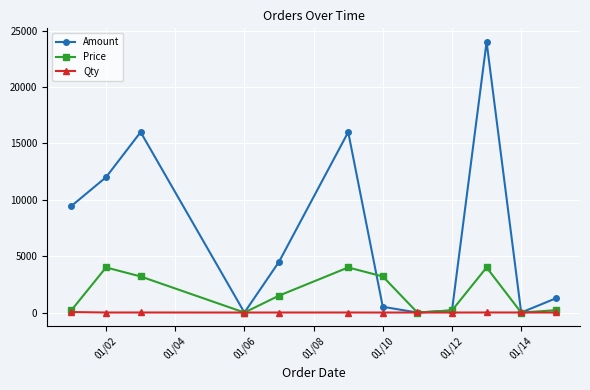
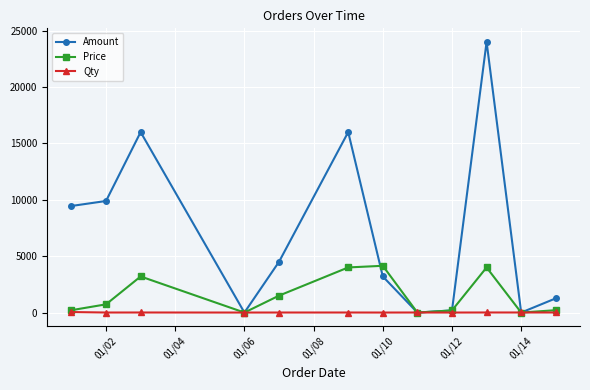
  {
    "Amount": {
-     "01/02": 12000,
-     "01/10": 500
+     "01/02": 9900,
+     "01/10": 3200
    },
    "Price": {
-     "01/02": 4000,
-     "01/10": 3200
+     "01/02": 700,
+     "01/10": 4100
    },
    "Qty": {
      "01/02": 0,
      "01/10": 0
    }
  }
